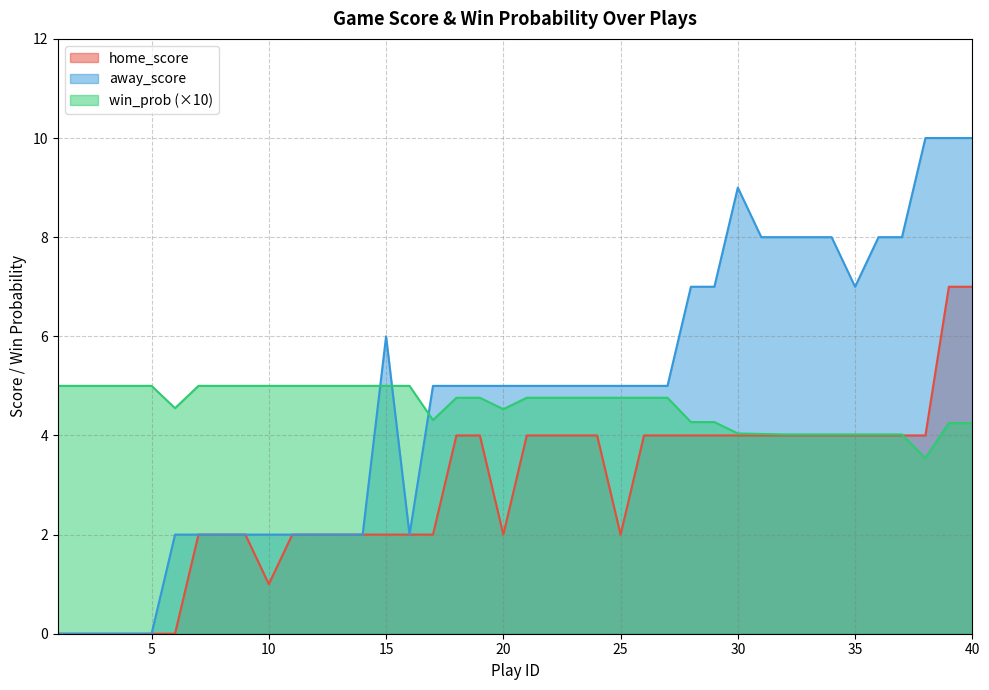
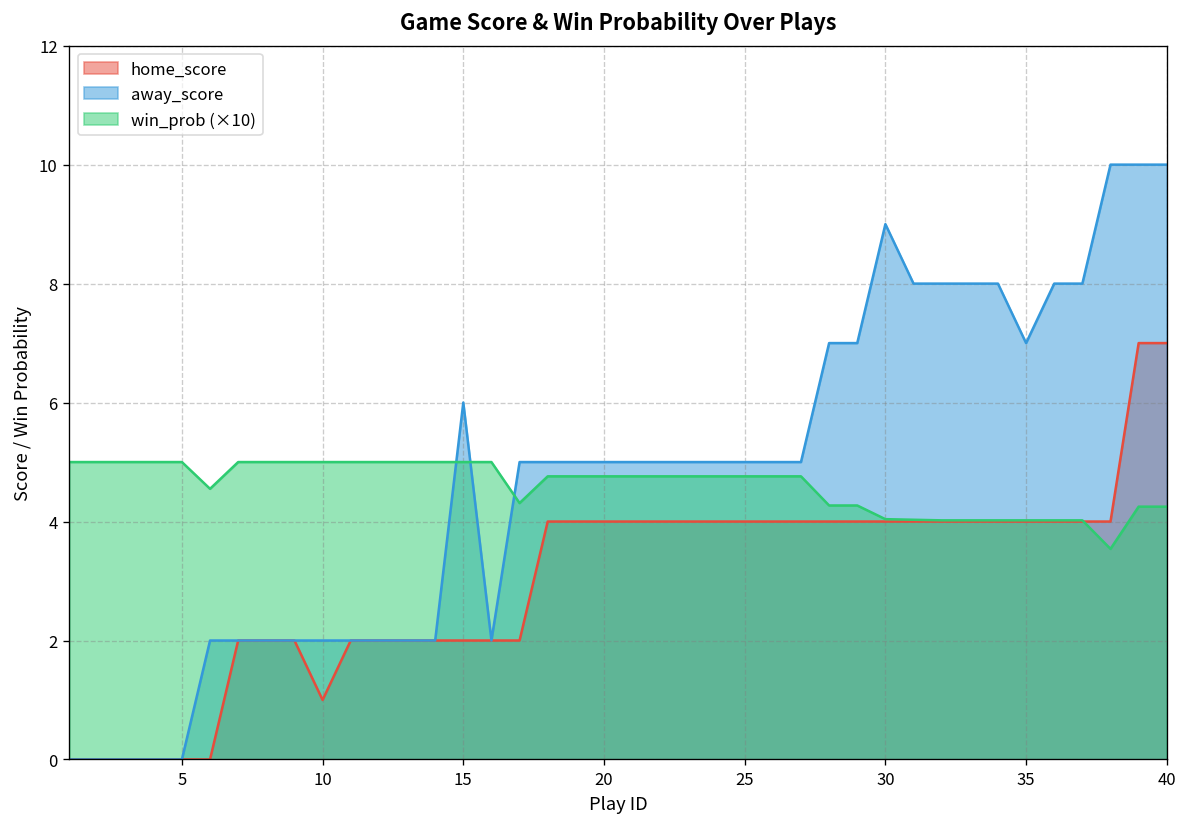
  {
    "home_score": {
      "10": 1,
      "15": 2,
-     "20": 2,
-     "25": 2,
+     "20": 4,
+     "25": 4,
      "40": 7
    },
    "away_score": {
      "10": 2.0,
      "15": 6.0,
      "20": 5.0,
      "25": 5.0,
      "30": 9.0,
      "35": 7.0,
      "40": 10.0
    },
    "win_prob (×10)": {
      "5": 5.0,
      "10": 5.0,
      "15": 5.0,
-     "20": 4.5,
+     "20": 4.8,
      "25": 4.8,
      "40": 4.3
    }
  }
